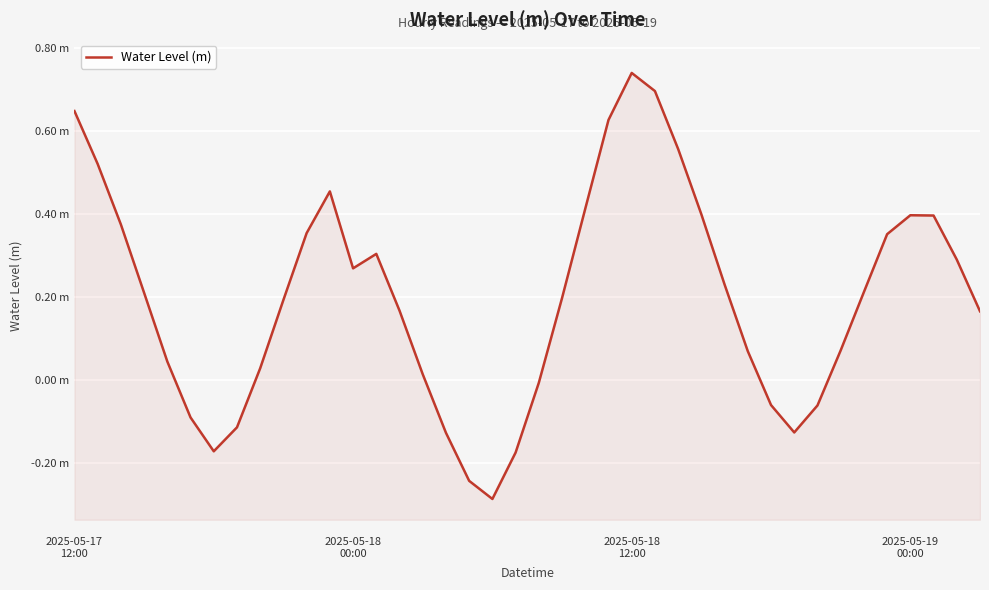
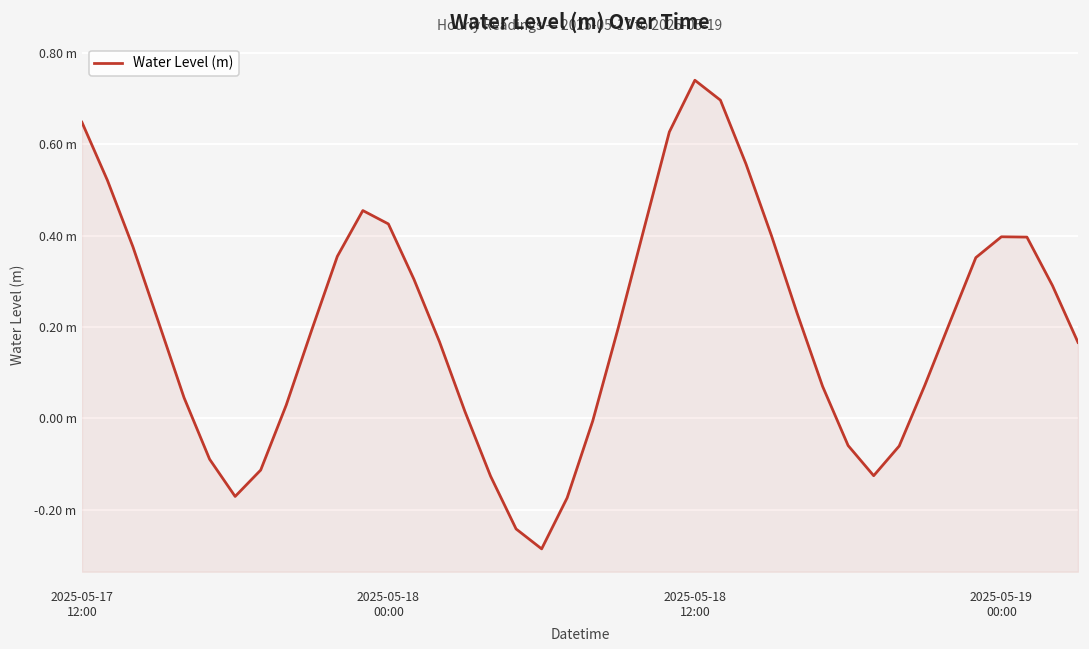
  {
    "2025-05-17 12:00": "0.65 m",
-   "2025-05-18 00:00": "0.27 m",
+   "2025-05-18 00:00": "0.43 m",
    "2025-05-18 12:00": "0.74 m",
    "2025-05-19 00:00": "0.40 m"
  }
